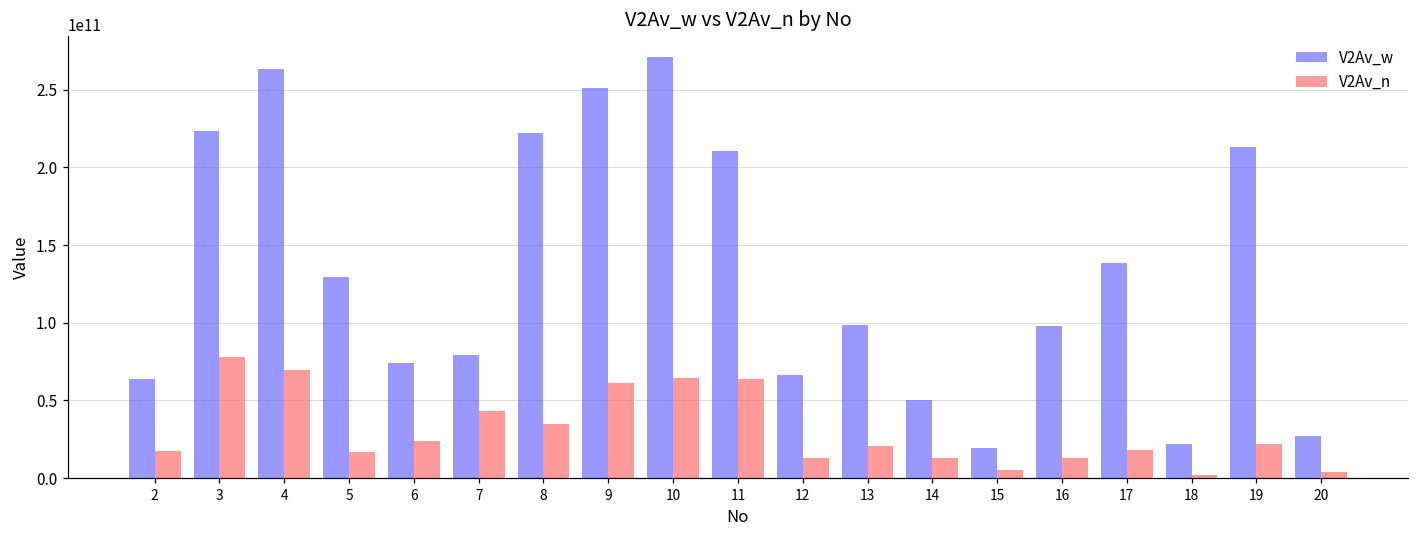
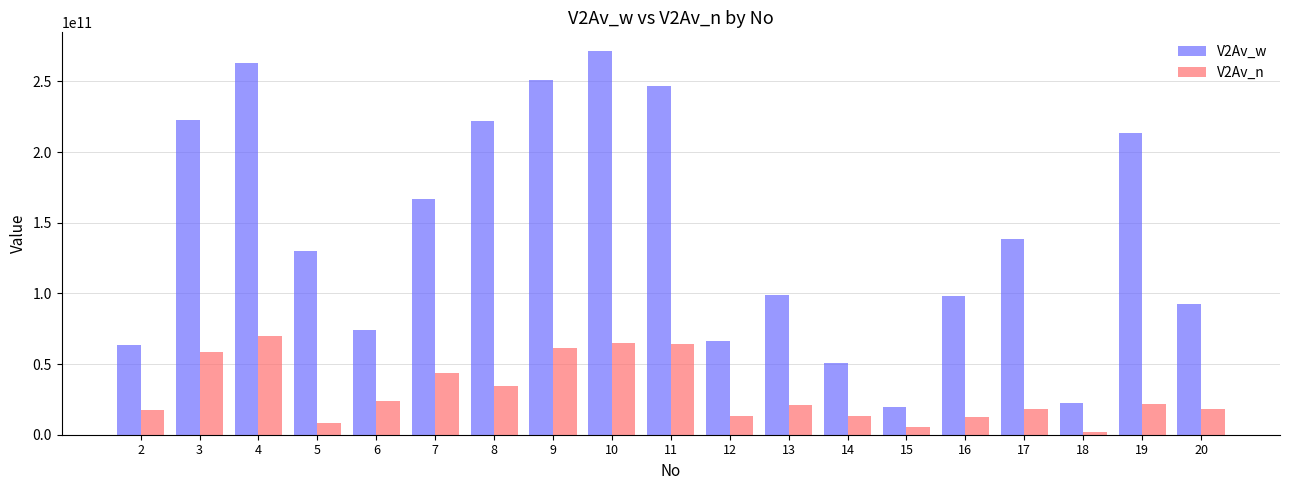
  {
    "V2Av_w": {
      "2": 64000000000,
      "3": 223000000000,
      "4": 263000000000,
      "5": 130000000000,
      "6": 74000000000,
-     "7": 80000000000,
+     "7": 167000000000,
      "8": 222000000000,
      "9": 251000000000,
      "10": 271000000000,
-     "11": 211000000000,
+     "11": 247000000000,
      "12": 66000000000,
      "13": 99000000000,
      "14": 51000000000,
      "15": 20000000000,
      "16": 98000000000,
      "17": 138000000000,
      "18": 22000000000,
      "19": 213000000000,
-     "20": 27000000000
+     "20": 93000000000
    },
    "V2Av_n": {
      "2": 18000000000,
-     "3": 78000000000,
+     "3": 58000000000,
      "4": 70000000000,
-     "5": 17000000000,
+     "5": 8000000000,
      "6": 24000000000,
      "7": 44000000000,
      "8": 35000000000,
      "9": 61000000000,
      "10": 65000000000,
      "11": 64000000000,
      "12": 13000000000,
      "13": 21000000000,
      "14": 13000000000,
      "15": 5000000000,
      "16": 13000000000,
      "17": 18000000000,
      "18": 2000000000,
      "19": 22000000000,
-     "20": 4000000000
+     "20": 18000000000
    }
  }
